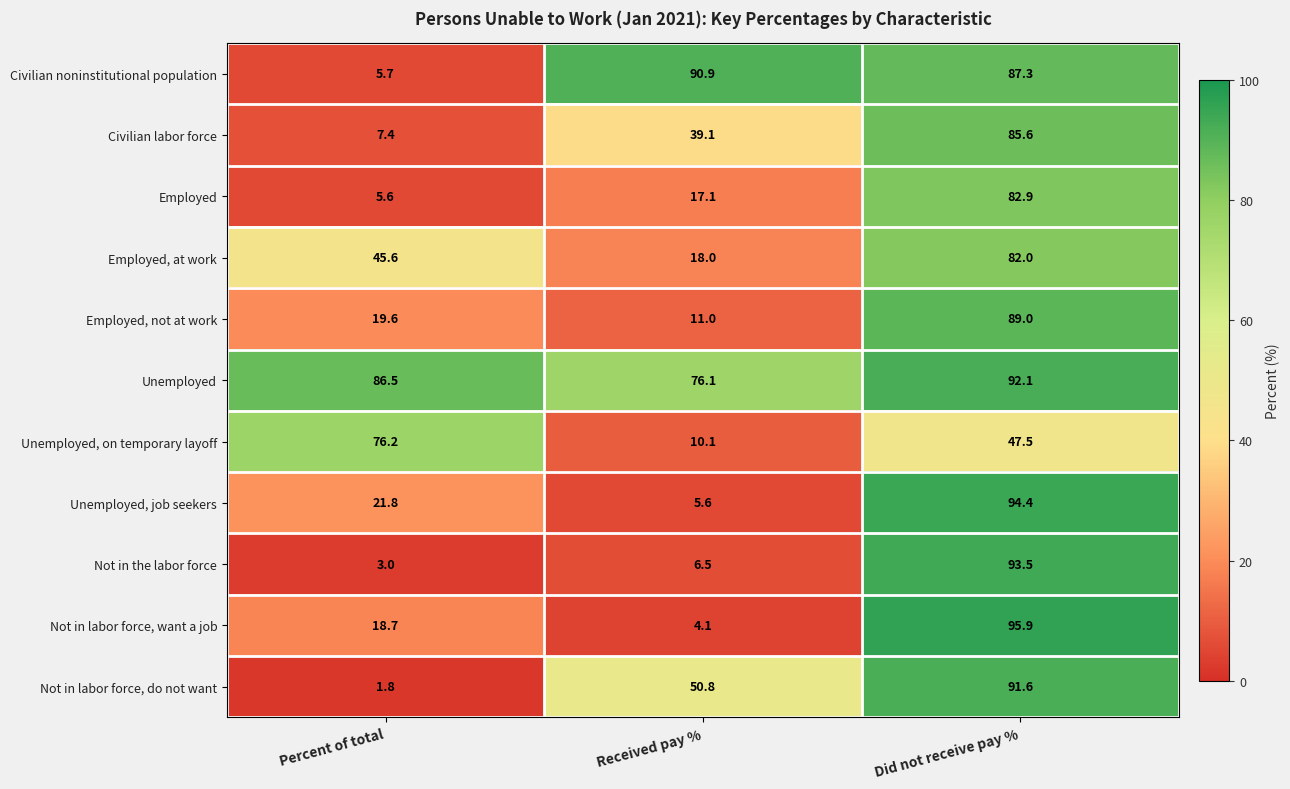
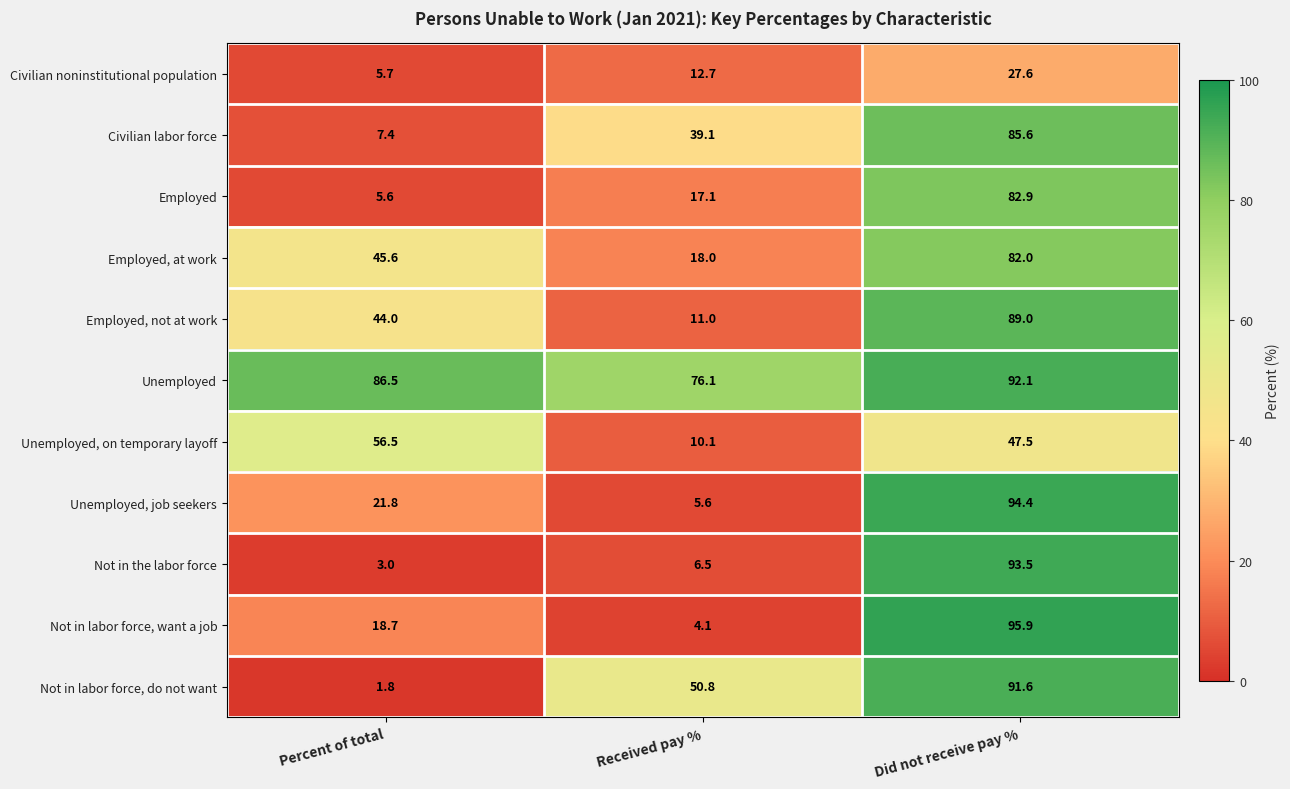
  {
    "Civilian noninstitutional population": {
      "Percent of total": 5.7,
-     "Received pay %": 90.9,
-     "Did not receive pay %": 87.3
+     "Received pay %": 12.7,
+     "Did not receive pay %": 27.6
    },
    "Civilian labor force": {
      "Percent of total": 7.4,
      "Received pay %": 39.1,
      "Did not receive pay %": 85.6
    },
    "Employed": {
      "Percent of total": 5.6,
      "Received pay %": 17.1,
      "Did not receive pay %": 82.9
    },
    "Employed, at work": {
      "Percent of total": 45.6,
      "Received pay %": 18.0,
      "Did not receive pay %": 82.0
    },
    "Employed, not at work": {
-     "Percent of total": 19.6,
+     "Percent of total": 44.0,
      "Received pay %": 11.0,
      "Did not receive pay %": 89.0
    },
    "Unemployed": {
      "Percent of total": 86.5,
      "Received pay %": 76.1,
      "Did not receive pay %": 92.1
    },
    "Unemployed, on temporary layoff": {
-     "Percent of total": 76.2,
+     "Percent of total": 56.5,
      "Received pay %": 10.1,
      "Did not receive pay %": 47.5
    },
    "Unemployed, job seekers": {
      "Percent of total": 21.8,
      "Received pay %": 5.6,
      "Did not receive pay %": 94.4
    },
    "Not in the labor force": {
      "Percent of total": 3.0,
      "Received pay %": 6.5,
      "Did not receive pay %": 93.5
    },
    "Not in labor force, want a job": {
      "Percent of total": 18.7,
      "Received pay %": 4.1,
      "Did not receive pay %": 95.9
    },
    "Not in labor force, do not want": {
      "Percent of total": 1.8,
      "Received pay %": 50.8,
      "Did not receive pay %": 91.6
    }
  }
